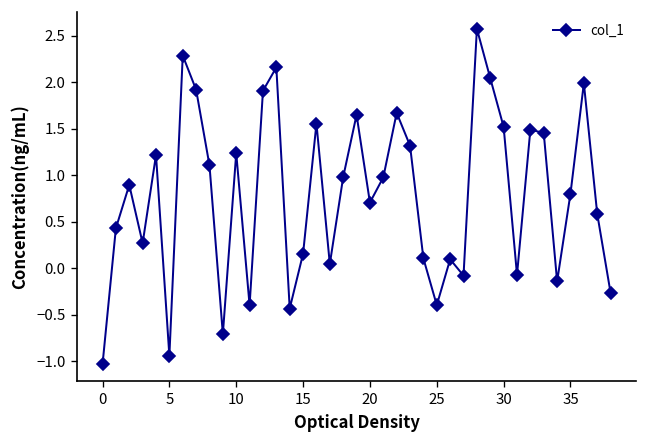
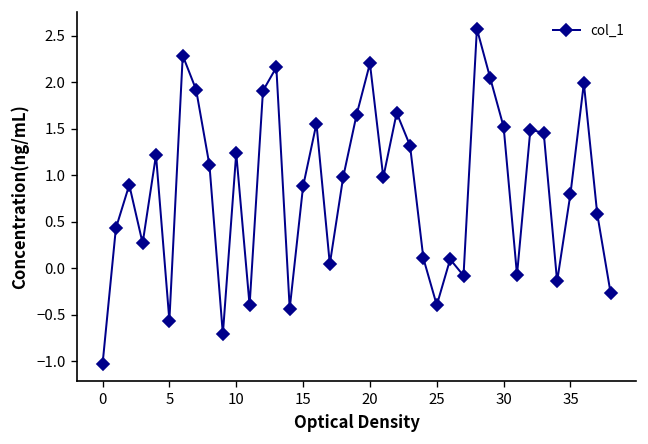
  {
    "0": -1.0,
-   "5": -0.9,
+   "5": -0.6,
    "10": 1.2,
-   "15": 0.2,
-   "20": 0.7,
+   "15": 0.9,
+   "20": 2.2,
    "25": -0.4,
    "30": 1.5,
    "35": 0.8
  }
